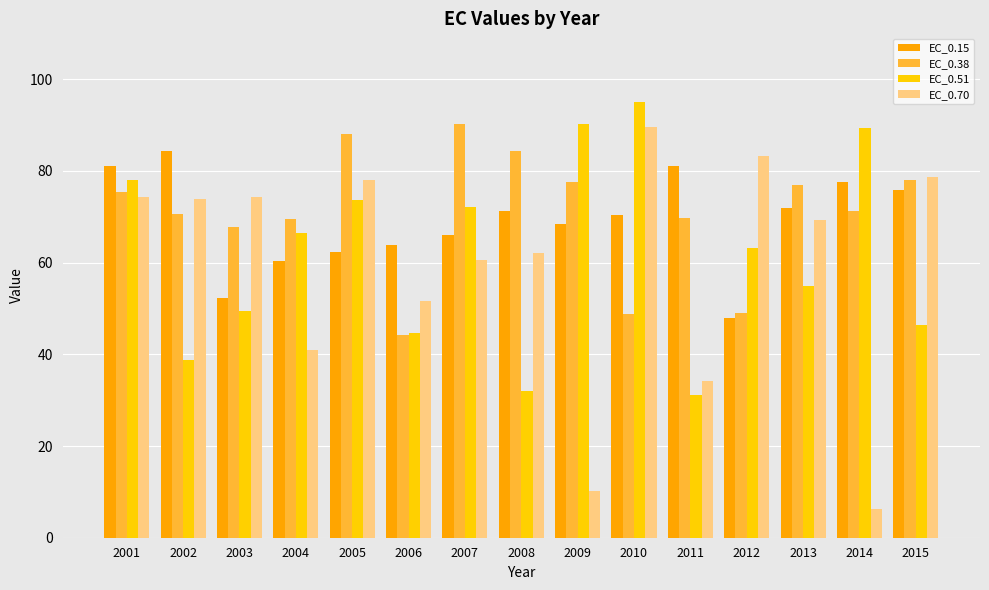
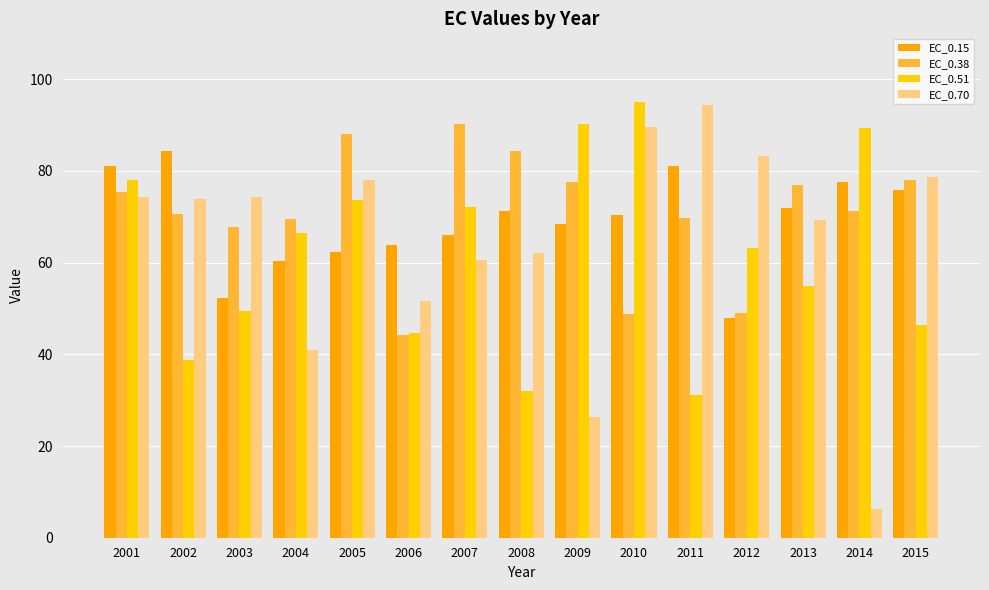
  {
    "EC_0.70": {
      "2001": 74,
      "2002": 74,
      "2003": 74,
      "2004": 41,
      "2005": 78,
      "2006": 52,
      "2007": 61,
      "2008": 62,
-     "2009": 10,
+     "2009": 26,
      "2010": 90,
-     "2011": 34,
+     "2011": 94,
      "2012": 83,
      "2013": 69,
      "2014": 6,
      "2015": 79
    }
  }
